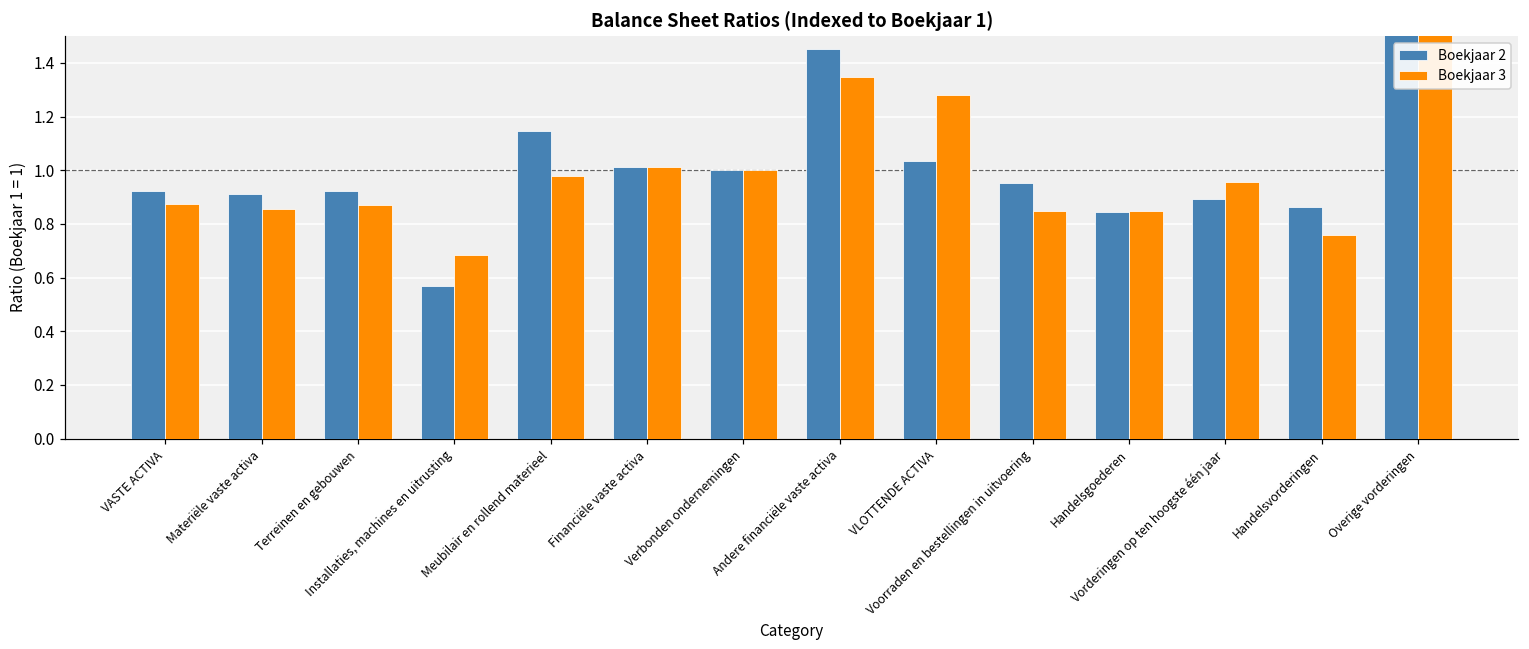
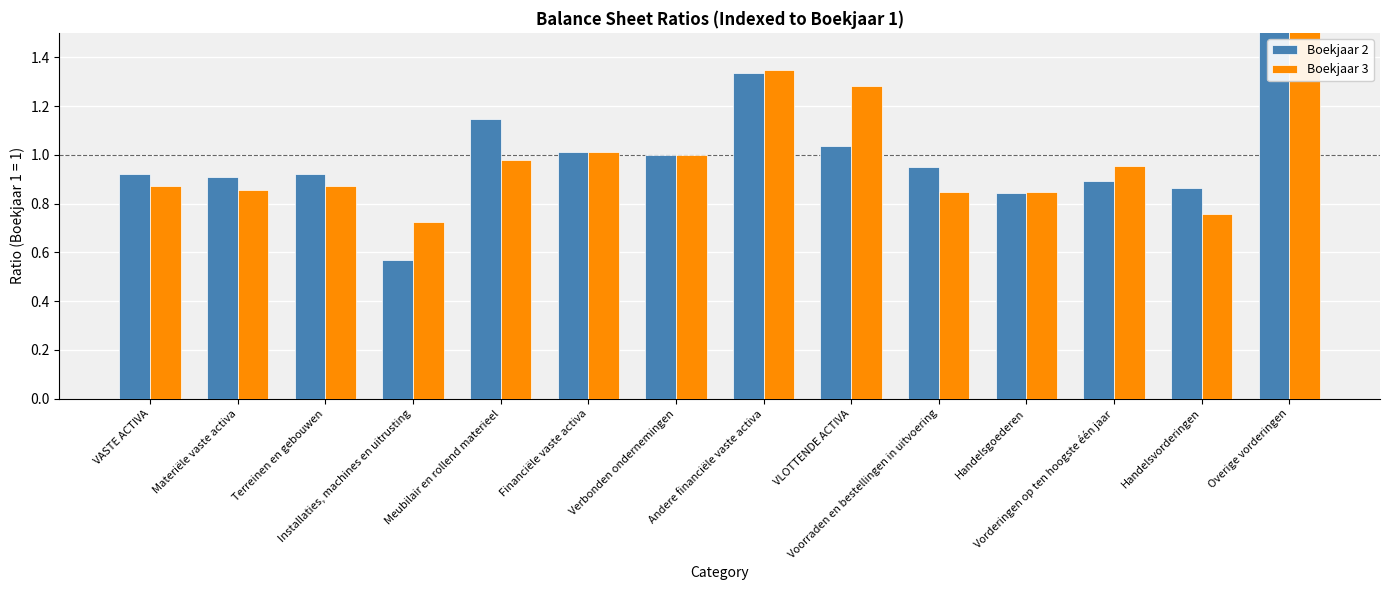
  {
    "Boekjaar 2": {
      "VASTE ACTIVA": 0.92,
      "Materiële vaste activa": 0.91,
      "Terreinen en gebouwen": 0.92,
      "Installaties, machines en uitrusting": 0.57,
      "Meubilair en rollend materieel": 1.15,
      "Financiële vaste activa": 1.01,
      "Verbonden ondernemingen": 1.00,
-     "Andere financiële vaste activa": 1.45,
+     "Andere financiële vaste activa": 1.34,
      "VLOTTENDE ACTIVA": 1.04,
      "Voorraden en bestellingen in uitvoering": 0.95,
      "Handelsgoederen": 0.84,
      "Vorderingen op ten hoogste één jaar": 0.89,
      "Handelsvorderingen": 0.86
    },
    "Boekjaar 3": {
      "VASTE ACTIVA": 0.87,
      "Materiële vaste activa": 0.86,
      "Terreinen en gebouwen": 0.87,
-     "Installaties, machines en uitrusting": 0.68,
+     "Installaties, machines en uitrusting": 0.72,
      "Meubilair en rollend materieel": 0.98,
      "Financiële vaste activa": 1.01,
      "Verbonden ondernemingen": 1.00,
      "Andere financiële vaste activa": 1.35,
      "VLOTTENDE ACTIVA": 1.28,
      "Voorraden en bestellingen in uitvoering": 0.85,
      "Handelsgoederen": 0.85,
      "Vorderingen op ten hoogste één jaar": 0.95,
      "Handelsvorderingen": 0.76
    }
  }
